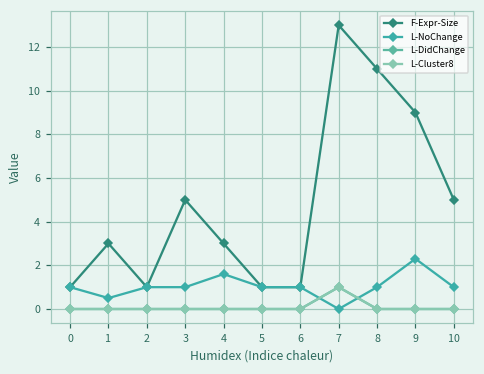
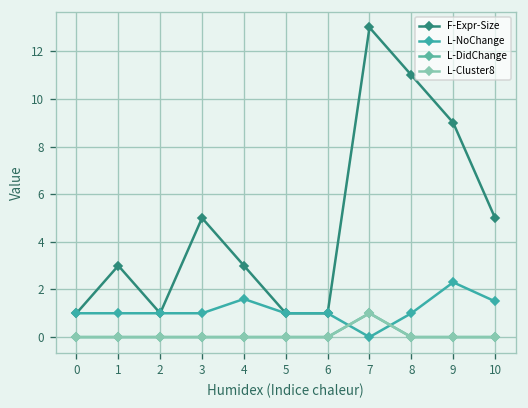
  {
    "F-Expr-Size": {
      "1": 3.0,
      "3": 5.0,
      "4": 3.0,
      "7": 13.0,
      "8": 11.0,
      "9": 9.0,
      "10": 5.0
    },
    "L-NoChange": {
-     "1": 0.5,
+     "1": 1.0,
      "3": 1.0,
      "4": 1.6,
      "7": 0.0,
      "8": 1.0,
      "9": 2.3,
-     "10": 1.0
+     "10": 1.5
    },
    "L-Cluster8": {
      "0": 0.0,
      "1": 0.0,
      "2": 0.0,
      "3": 0.0,
      "4": 0.0,
      "5": 0.0,
      "6": 0.0,
      "7": 1.0,
      "8": 0.0,
      "9": 0.0,
      "10": 0.0
    }
  }
